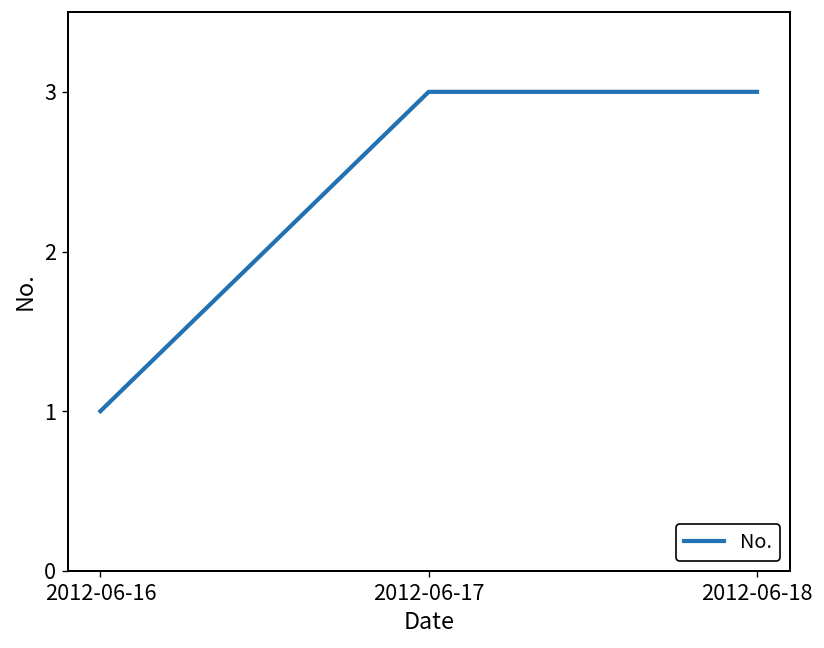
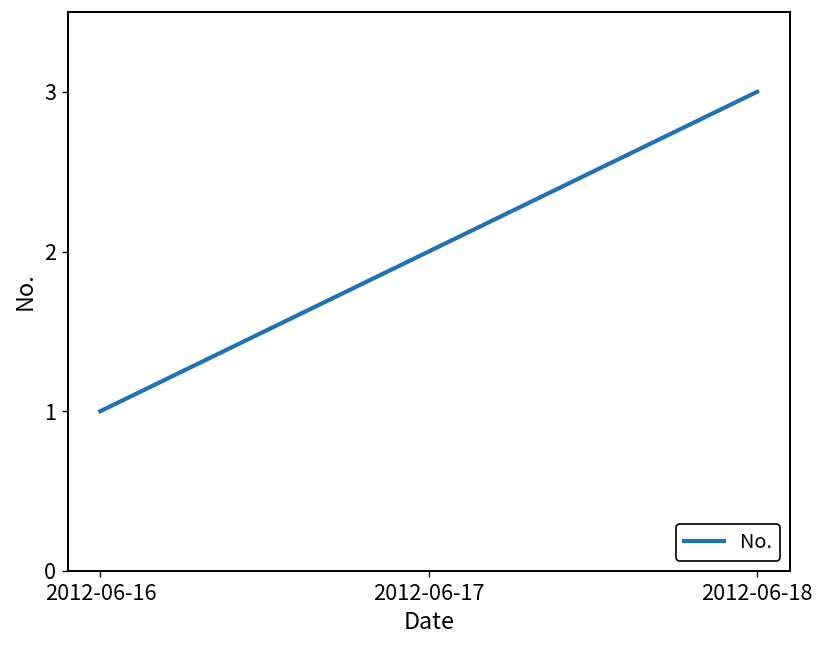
  {
    "2012-06-16": 1,
-   "2012-06-17": 3,
+   "2012-06-17": 2,
    "2012-06-18": 3
  }
